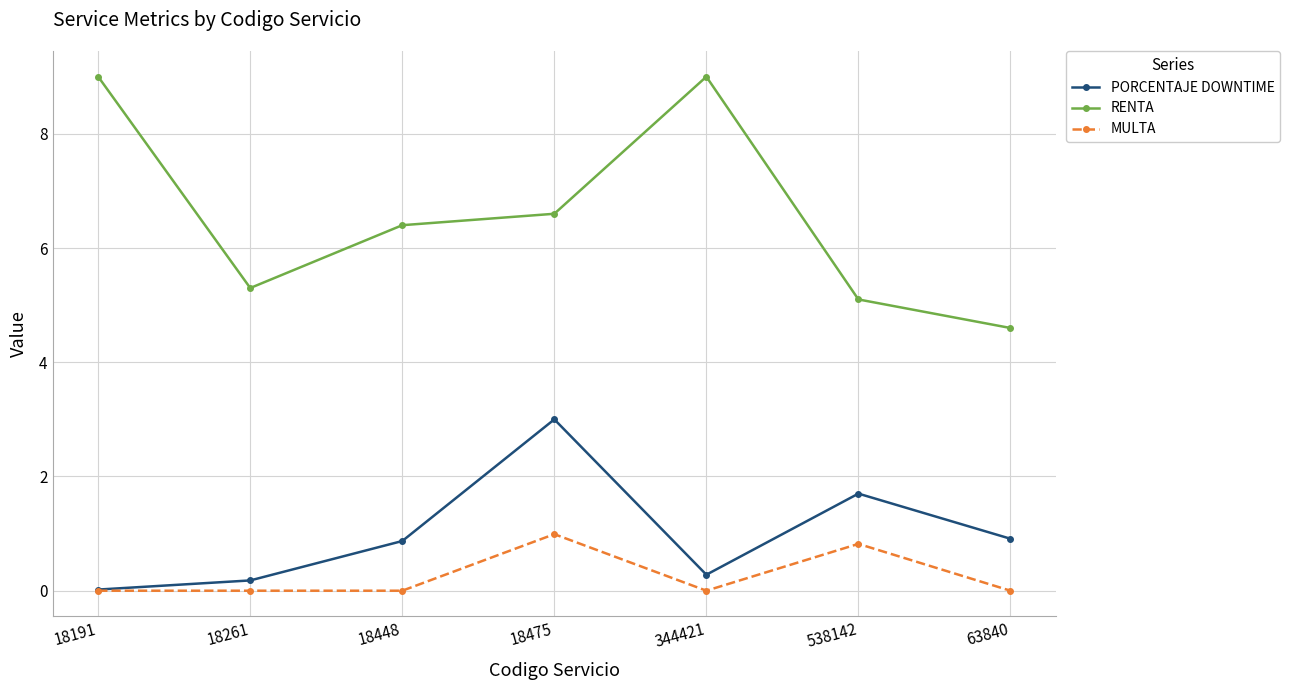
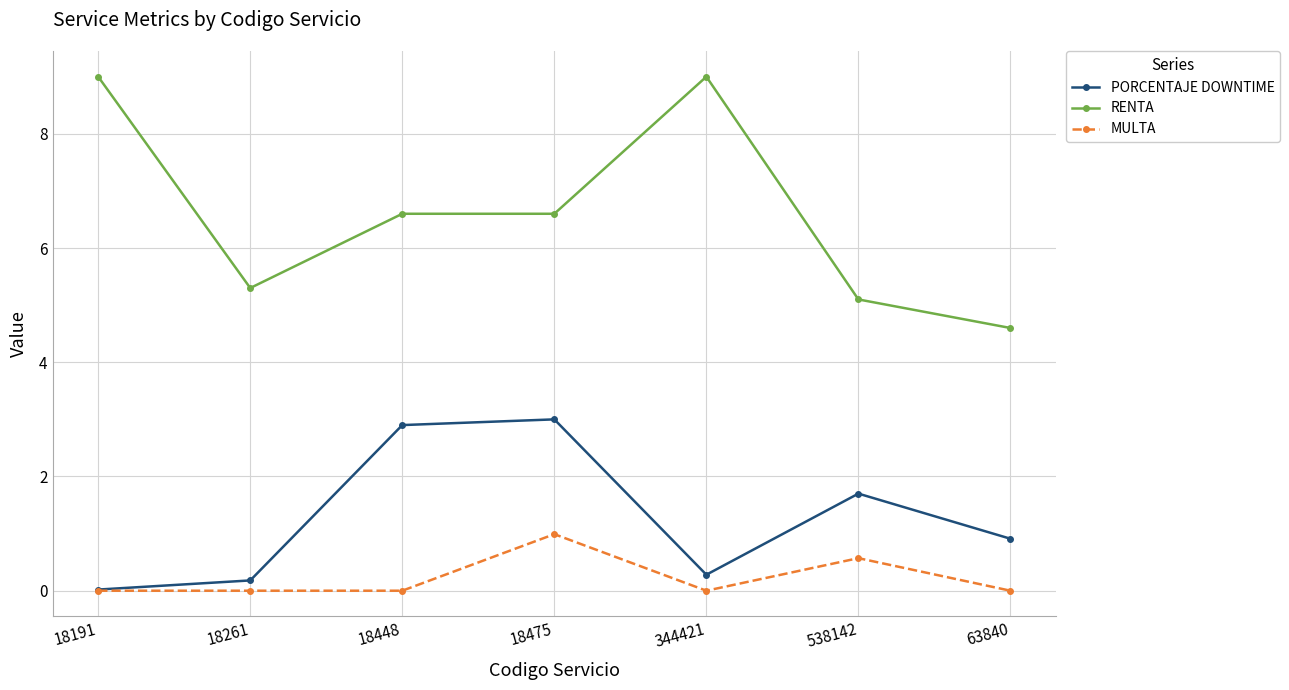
  {
    "PORCENTAJE DOWNTIME": {
      "18261": 0.2,
-     "18448": 0.9,
+     "18448": 2.9,
      "18475": 3.0,
      "344421": 0.3,
      "538142": 1.7,
      "63840": 0.9
    },
    "RENTA": {
      "18191": 9.0,
      "18261": 5.3,
-     "18448": 6.4,
+     "18448": 6.6,
      "18475": 6.6,
      "344421": 9.0,
      "538142": 5.1,
      "63840": 4.6
    },
    "MULTA": {
      "18261": 0.0,
      "18448": 0.0,
      "18475": 1.0,
      "344421": 0.0,
-     "538142": 0.8,
+     "538142": 0.6,
      "63840": 0.0
    }
  }
